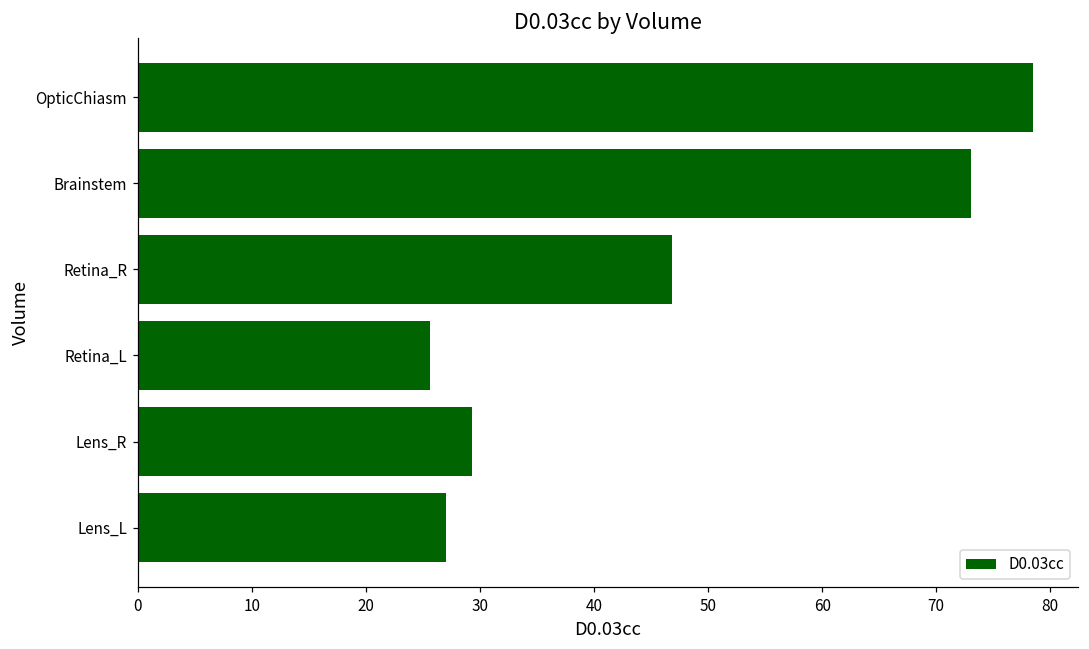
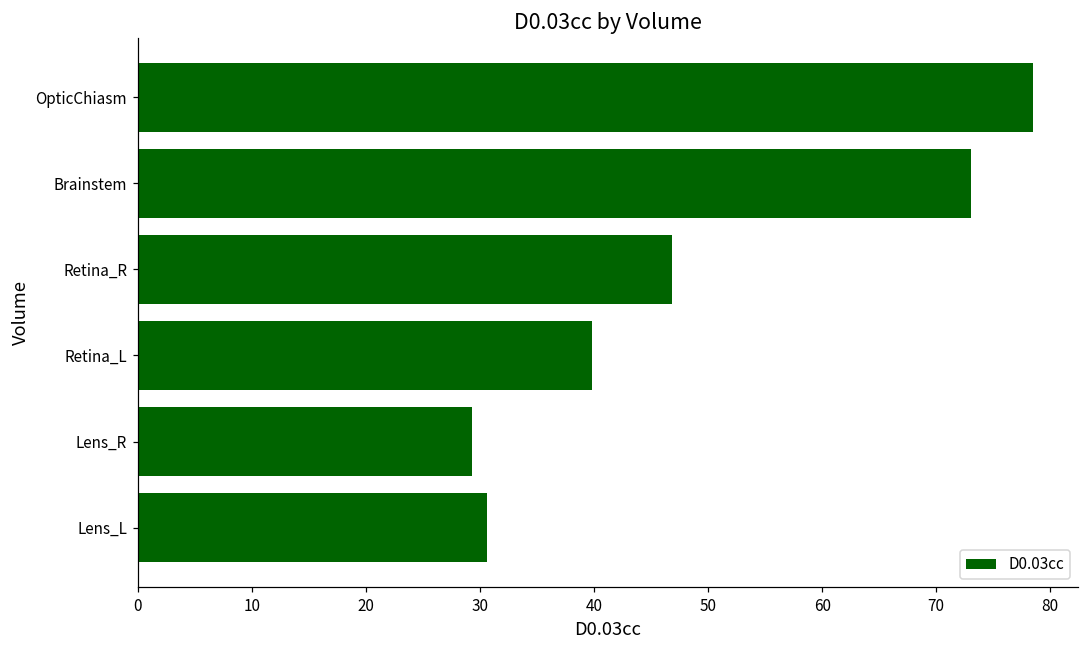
  {
    "OpticChiasm": 78.5,
    "Brainstem": 73.1,
    "Retina_R": 46.8,
-   "Retina_L": 25.6,
+   "Retina_L": 39.8,
    "Lens_R": 29.3,
-   "Lens_L": 27.0
+   "Lens_L": 30.6
  }
